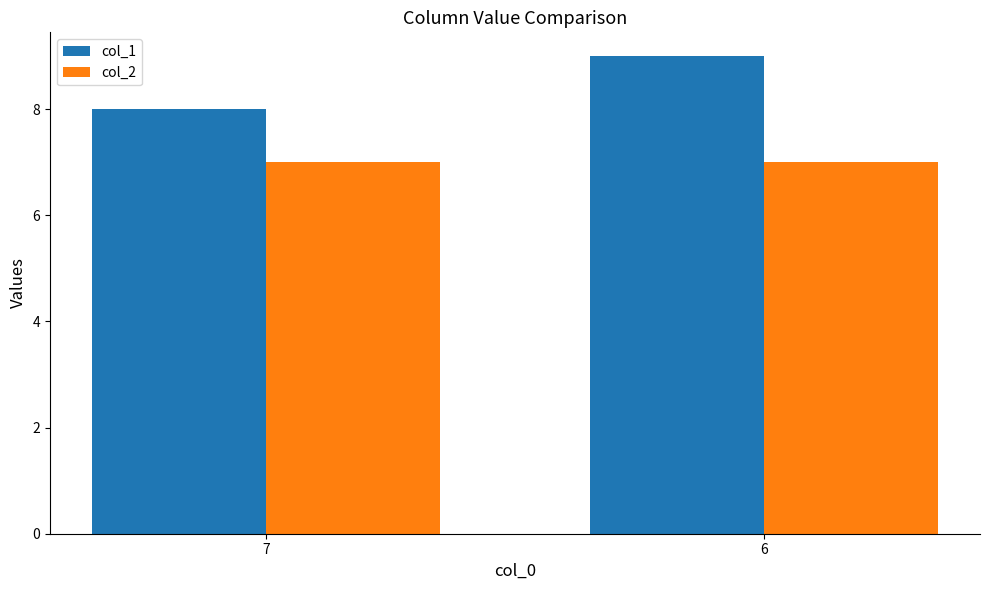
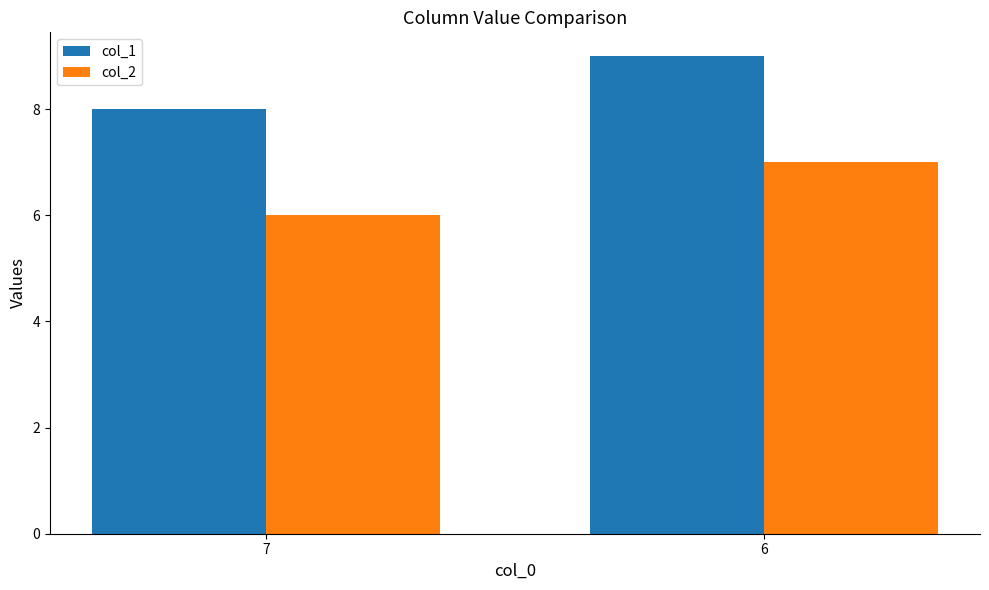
  {
    "col_1": {
      "7": 8,
      "6": 9
    },
    "col_2": {
-     "7": 7,
+     "7": 6,
      "6": 7
    }
  }
